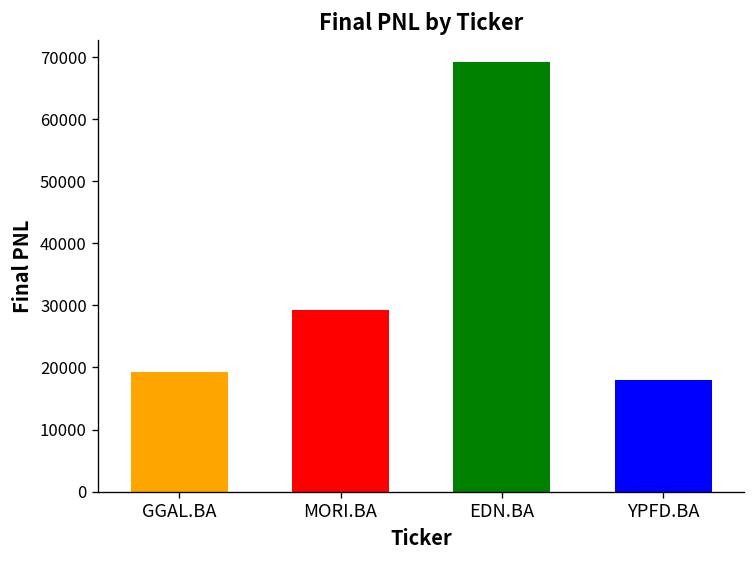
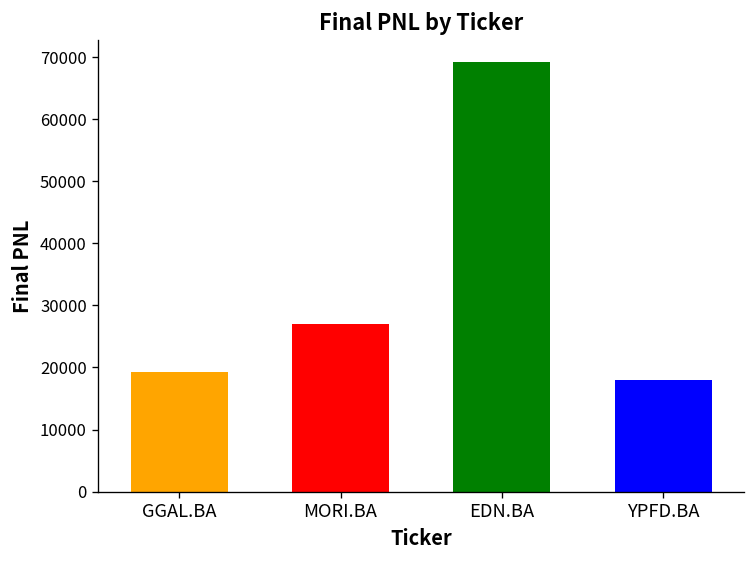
  {
    "GGAL.BA": 19000,
-   "MORI.BA": 29000,
+   "MORI.BA": 27000,
    "EDN.BA": 69000,
    "YPFD.BA": 18000
  }
